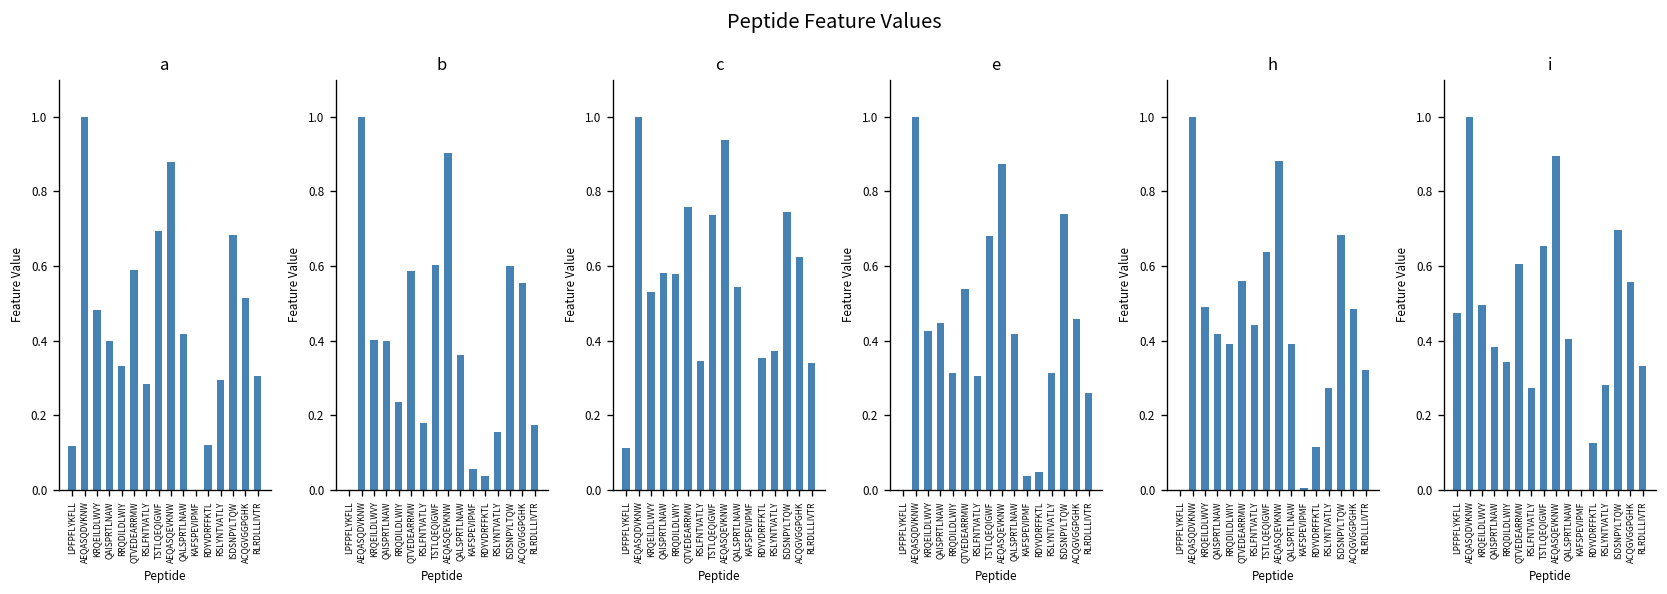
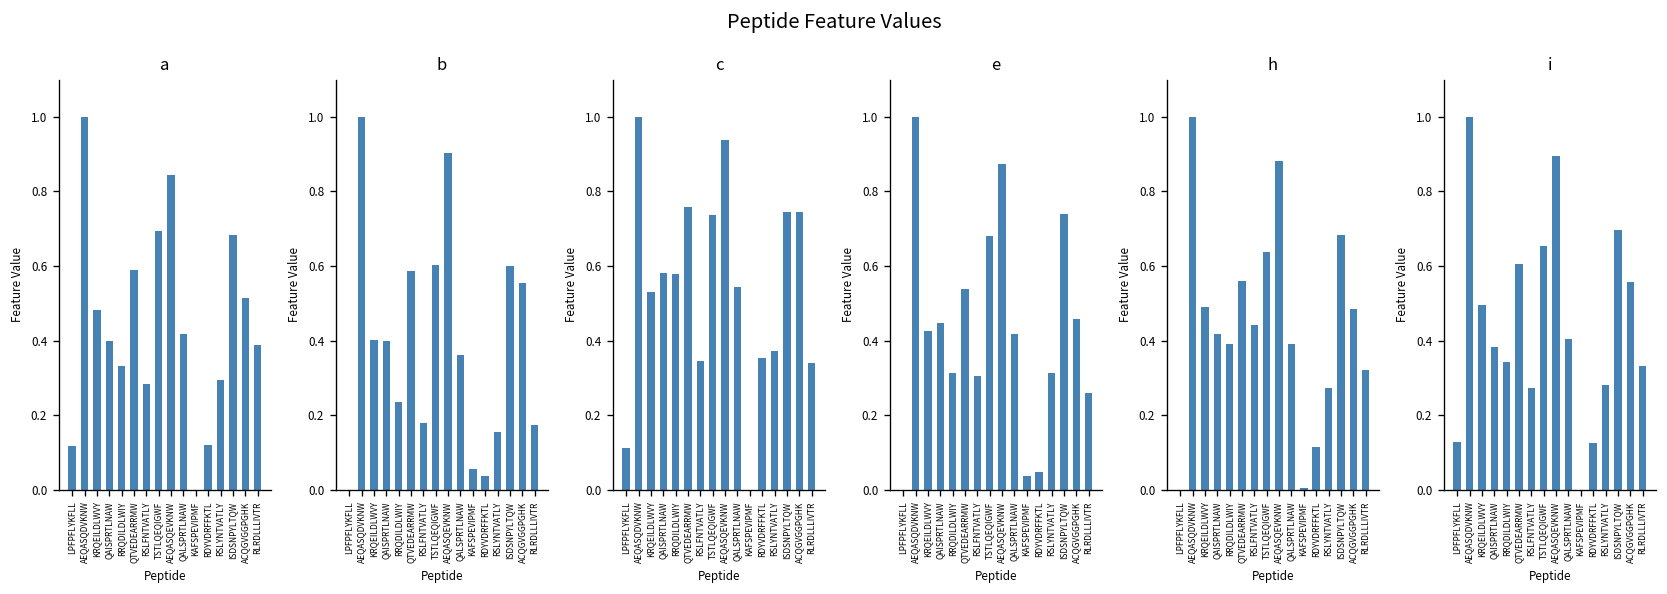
  {
    "a": {
      "LPFPFLYKFLL": 0.12,
      "AEQASQDVKNW": 1.00,
      "KRQEILDLWVY": 0.48,
      "QAISPRTLNAW": 0.40,
      "RRQDILDLWIY": 0.33,
      "QTVEDEARRMW": 0.59,
      "RSLFNTVATLY": 0.28,
      "TSTLQEQIGWF": 0.70,
-     "AEQASQEVKNW": 0.88,
+     "AEQASQEVKNW": 0.84,
      "QALSPRTLNAW": 0.42,
      "KAFSPEVIPMF": 0.00,
      "RDYVDRFFKTL": 0.12,
      "RSLYNTVATLY": 0.30,
      "ISDSNPYLTQW": 0.68,
      "ACQGVGGPGHK": 0.51,
-     "RLRDLLLIVTR": 0.31
+     "RLRDLLLIVTR": 0.39
    },
    "b": {
      "LPFPFLYKFLL": 0.00,
      "AEQASQDVKNW": 1.00,
      "KRQEILDLWVY": 0.40,
      "QAISPRTLNAW": 0.40,
      "RRQDILDLWIY": 0.23,
      "QTVEDEARRMW": 0.59,
      "RSLFNTVATLY": 0.18,
      "TSTLQEQIGWF": 0.60,
      "AEQASQEVKNW": 0.90,
      "QALSPRTLNAW": 0.36,
      "KAFSPEVIPMF": 0.06,
      "RDYVDRFFKTL": 0.04,
      "RSLYNTVATLY": 0.15,
      "ISDSNPYLTQW": 0.60,
      "ACQGVGGPGHK": 0.55,
      "RLRDLLLIVTR": 0.17
    },
    "c": {
      "LPFPFLYKFLL": 0.11,
      "AEQASQDVKNW": 1.00,
      "KRQEILDLWVY": 0.53,
      "QAISPRTLNAW": 0.58,
      "RRQDILDLWIY": 0.58,
      "QTVEDEARRMW": 0.76,
      "RSLFNTVATLY": 0.35,
      "TSTLQEQIGWF": 0.74,
      "AEQASQEVKNW": 0.94,
      "QALSPRTLNAW": 0.54,
      "KAFSPEVIPMF": 0.00,
      "RDYVDRFFKTL": 0.35,
      "RSLYNTVATLY": 0.37,
      "ISDSNPYLTQW": 0.74,
-     "ACQGVGGPGHK": 0.62,
+     "ACQGVGGPGHK": 0.75,
      "RLRDLLLIVTR": 0.34
    },
    "e": {
      "LPFPFLYKFLL": 0.00,
      "AEQASQDVKNW": 1.00,
      "KRQEILDLWVY": 0.43,
      "QAISPRTLNAW": 0.45,
      "RRQDILDLWIY": 0.31,
      "QTVEDEARRMW": 0.54,
      "RSLFNTVATLY": 0.30,
      "TSTLQEQIGWF": 0.68,
      "AEQASQEVKNW": 0.87,
      "QALSPRTLNAW": 0.42,
      "KAFSPEVIPMF": 0.04,
      "RDYVDRFFKTL": 0.05,
      "RSLYNTVATLY": 0.31,
      "ISDSNPYLTQW": 0.74,
      "ACQGVGGPGHK": 0.46,
      "RLRDLLLIVTR": 0.26
    },
    "h": {
      "LPFPFLYKFLL": 0.00,
      "AEQASQDVKNW": 1.00,
      "KRQEILDLWVY": 0.49,
      "QAISPRTLNAW": 0.42,
      "RRQDILDLWIY": 0.39,
      "QTVEDEARRMW": 0.56,
      "RSLFNTVATLY": 0.44,
      "TSTLQEQIGWF": 0.64,
      "AEQASQEVKNW": 0.88,
      "QALSPRTLNAW": 0.39,
      "RDYVDRFFKTL": 0.11,
      "RSLYNTVATLY": 0.27,
      "ISDSNPYLTQW": 0.68,
      "ACQGVGGPGHK": 0.48,
      "RLRDLLLIVTR": 0.32
    },
    "i": {
-     "LPFPFLYKFLL": 0.47,
+     "LPFPFLYKFLL": 0.13,
      "AEQASQDVKNW": 1.00,
      "KRQEILDLWVY": 0.50,
      "QAISPRTLNAW": 0.38,
      "RRQDILDLWIY": 0.34,
      "QTVEDEARRMW": 0.61,
      "RSLFNTVATLY": 0.27,
      "TSTLQEQIGWF": 0.65,
      "AEQASQEVKNW": 0.90,
      "QALSPRTLNAW": 0.40,
      "KAFSPEVIPMF": 0.00,
      "RDYVDRFFKTL": 0.12,
      "RSLYNTVATLY": 0.28,
      "ISDSNPYLTQW": 0.70,
      "ACQGVGGPGHK": 0.56,
      "RLRDLLLIVTR": 0.33
    }
  }
